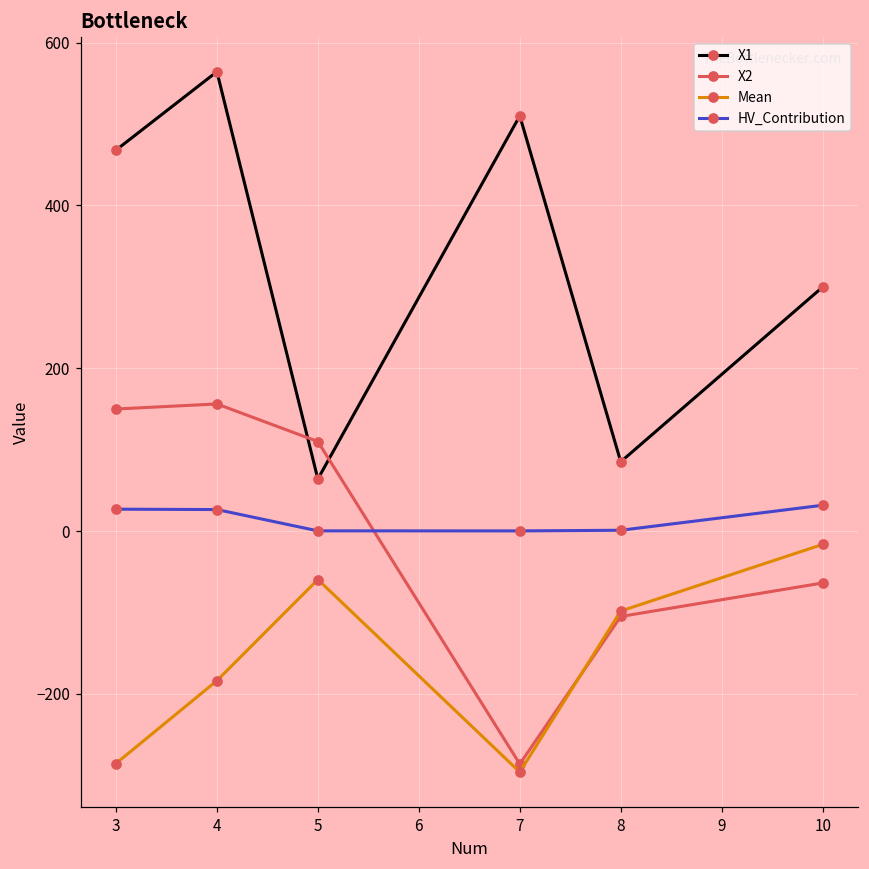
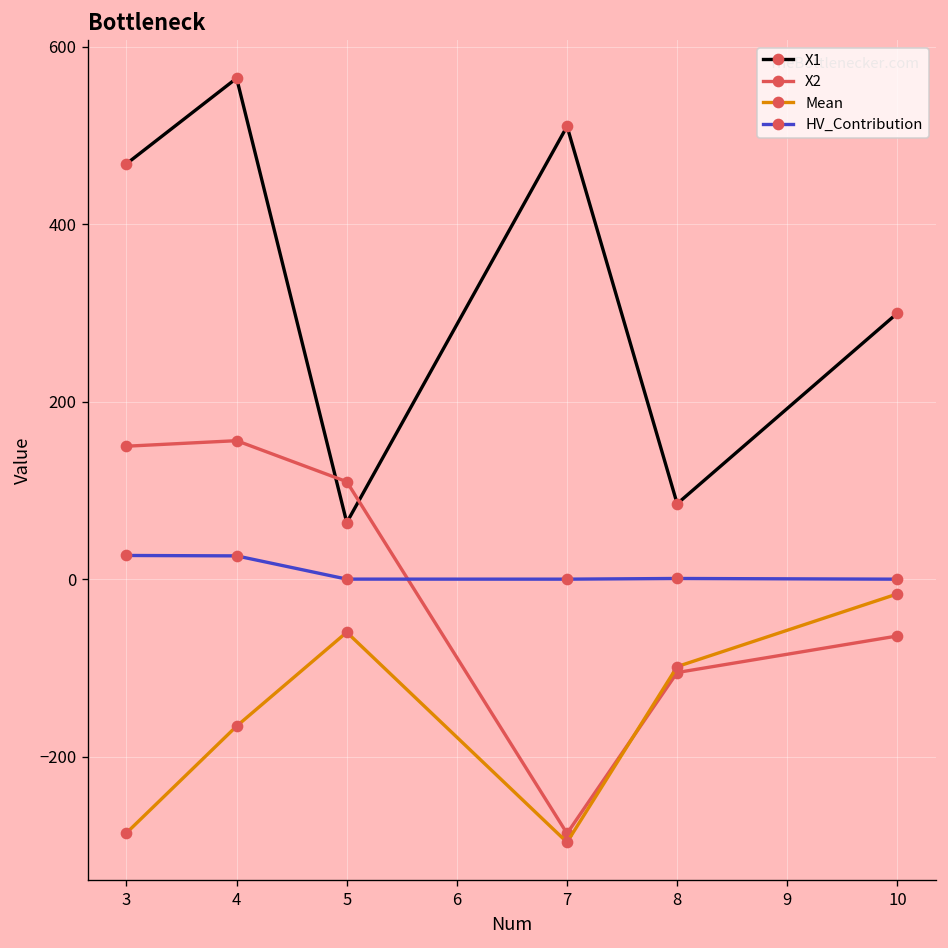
  {
    "X1": {
      "3": 470,
      "4": 560,
      "5": 60,
      "7": 510,
      "8": 90,
      "10": 300
    },
    "X2": {
      "3": 150,
      "4": 160,
      "5": 110,
      "7": -290,
      "8": -110,
      "10": -60
    },
    "Mean": {
      "3": -290,
-     "4": -180,
+     "4": -170,
      "5": -60,
      "7": -300,
      "8": -100,
      "10": -20
    },
    "HV_Contribution": {
      "3": 30,
      "4": 30,
      "5": 0,
      "7": 0,
      "8": 0,
-     "10": 30
+     "10": 0
    }
  }
